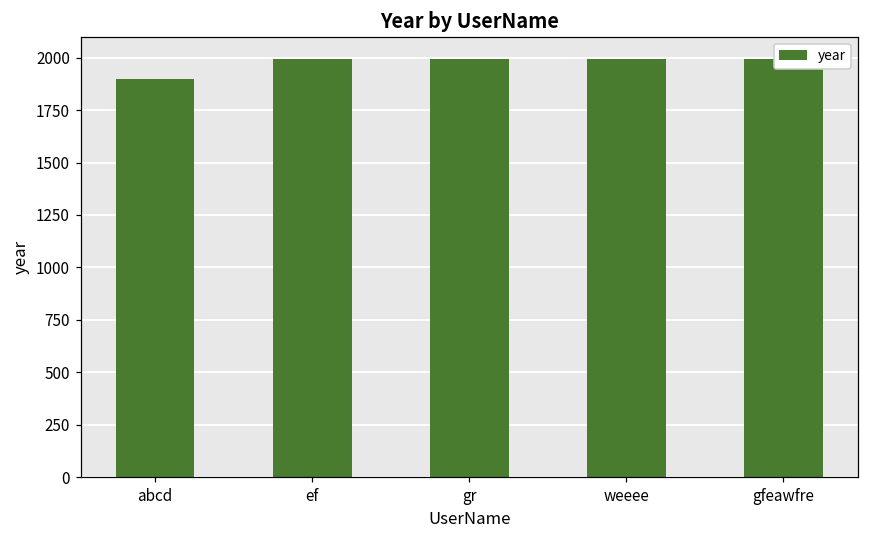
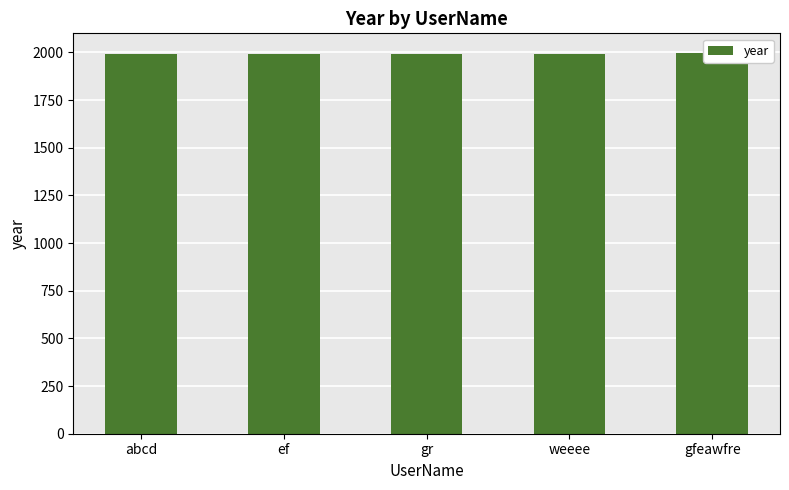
  {
-   "abcd": 1900,
+   "abcd": 1990,
    "ef": 1990,
    "gr": 1990,
    "weeee": 1990
  }
